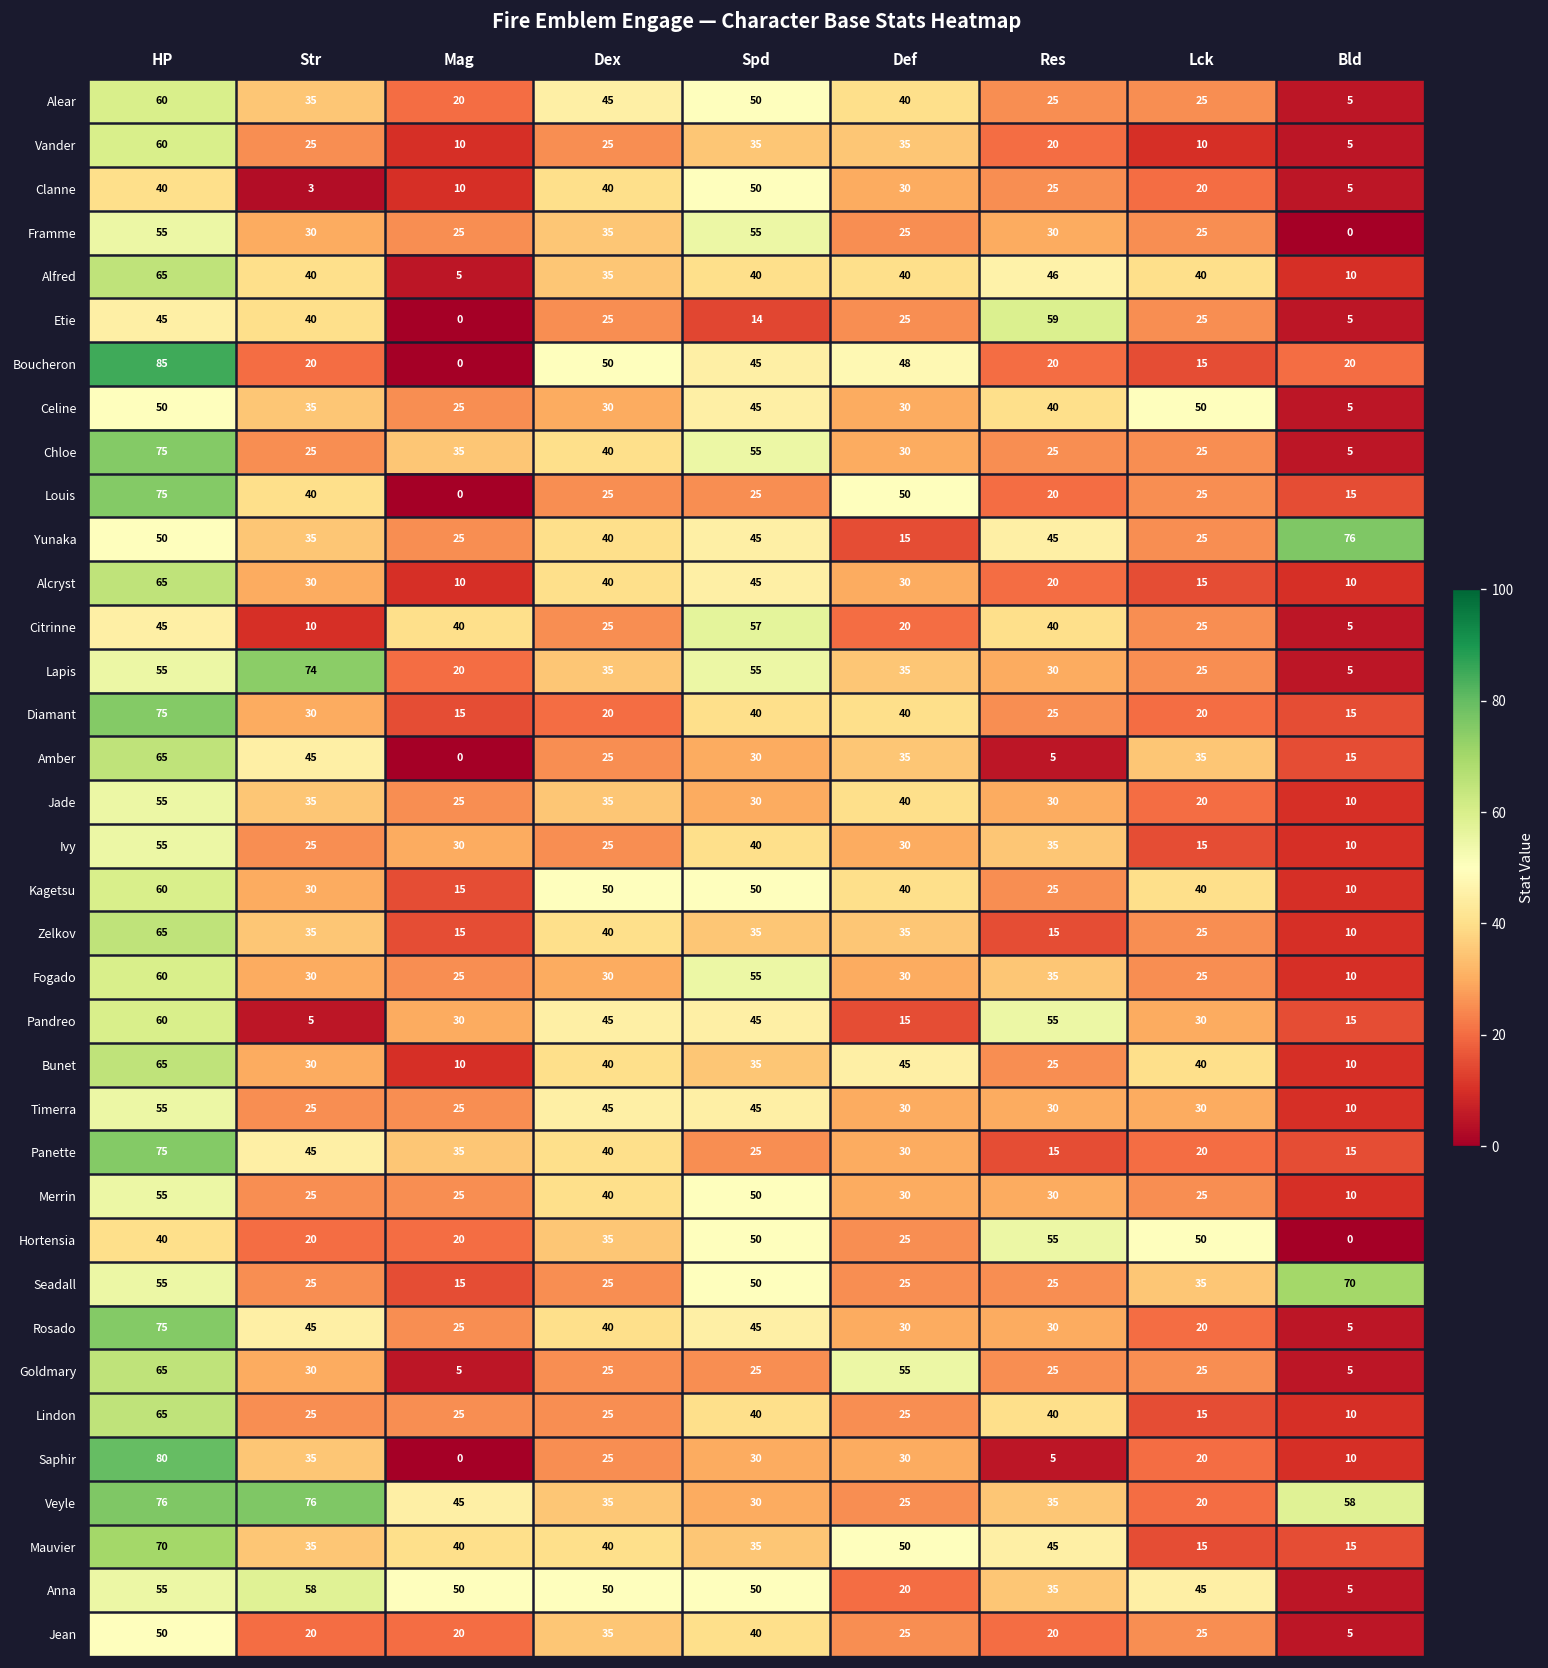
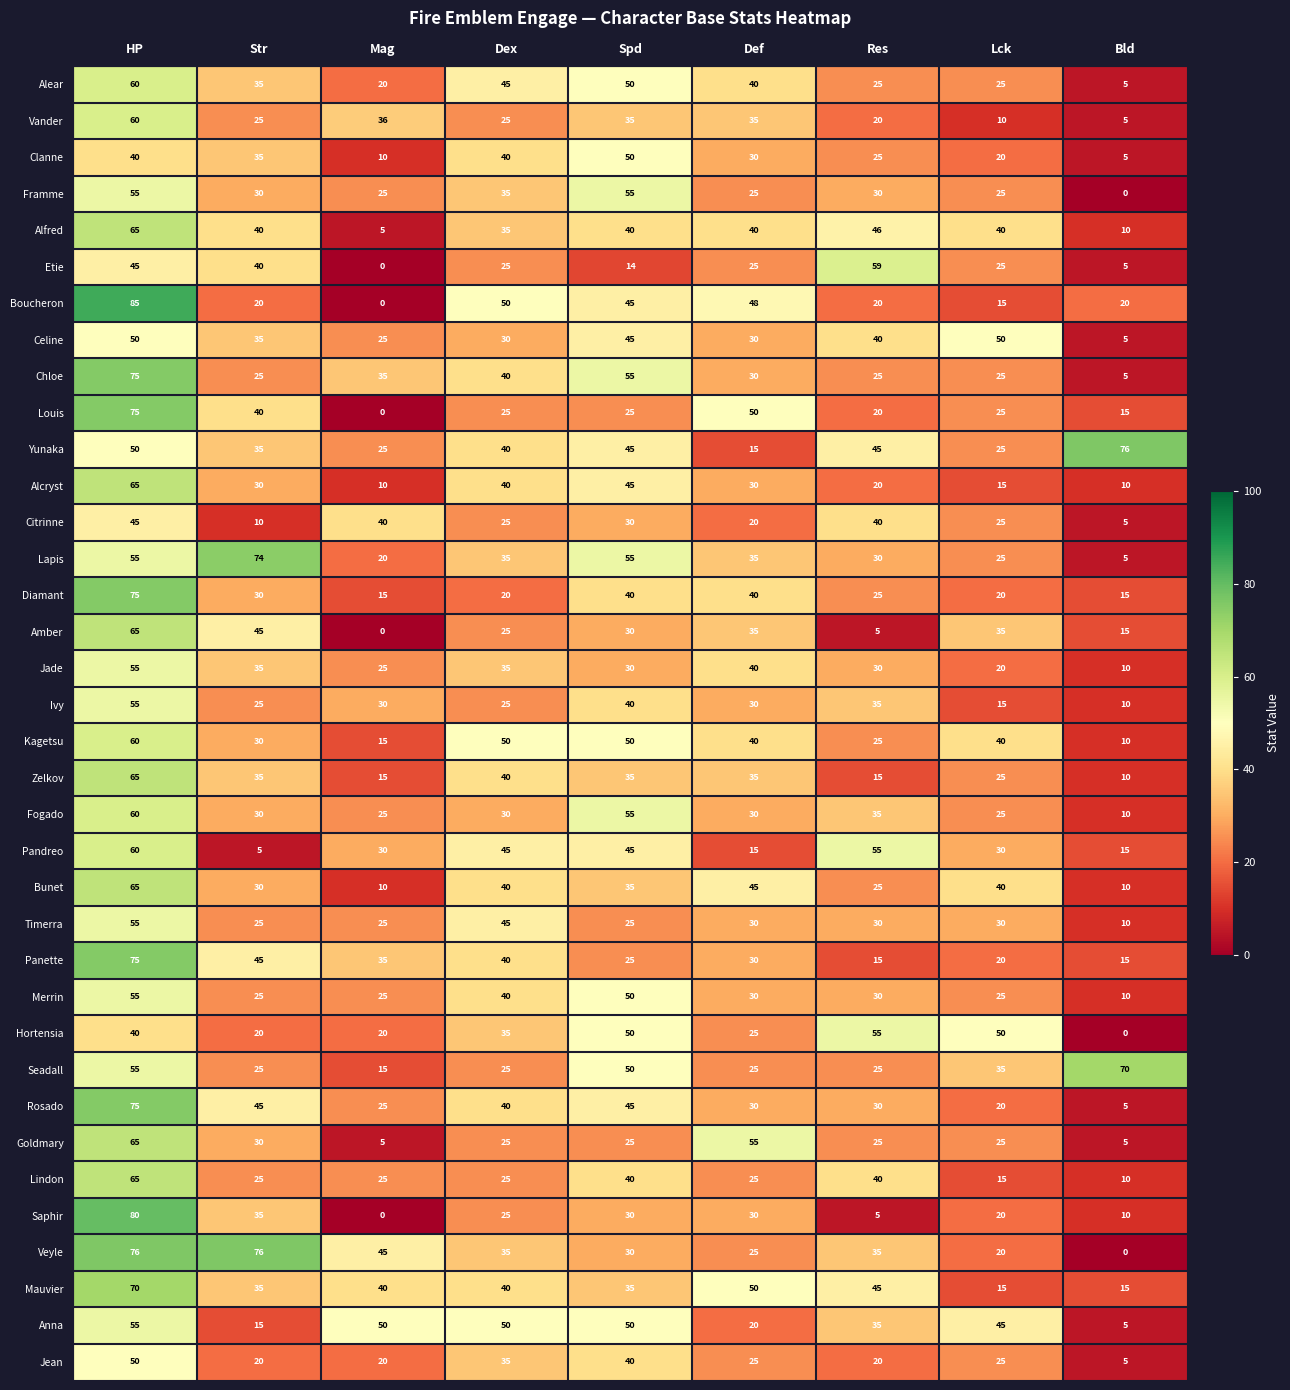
  {
    "Vander": {
      "HP": 60,
      "Str": 25,
-     "Mag": 10,
+     "Mag": 36,
      "Dex": 25,
      "Spd": 35,
      "Def": 35,
      "Res": 20,
      "Lck": 10,
      "Bld": 5
    },
    "Clanne": {
      "HP": 40,
-     "Str": 3,
+     "Str": 35,
      "Mag": 10,
      "Dex": 40,
      "Spd": 50,
      "Def": 30,
      "Res": 25,
      "Lck": 20,
      "Bld": 5
    },
    "Citrinne": {
      "HP": 45,
      "Str": 10,
      "Mag": 40,
      "Dex": 25,
-     "Spd": 57,
+     "Spd": 30,
      "Def": 20,
      "Res": 40,
      "Lck": 25,
      "Bld": 5
    },
    "Timerra": {
      "HP": 55,
      "Str": 25,
      "Mag": 25,
      "Dex": 45,
-     "Spd": 45,
+     "Spd": 25,
      "Def": 30,
      "Res": 30,
      "Lck": 30,
      "Bld": 10
    },
    "Veyle": {
      "HP": 76,
      "Str": 76,
      "Mag": 45,
      "Dex": 35,
      "Spd": 30,
      "Def": 25,
      "Res": 35,
      "Lck": 20,
-     "Bld": 58
+     "Bld": 0
    },
    "Anna": {
      "HP": 55,
-     "Str": 58,
+     "Str": 15,
      "Mag": 50,
      "Dex": 50,
      "Spd": 50,
      "Def": 20,
      "Res": 35,
      "Lck": 45,
      "Bld": 5
    }
  }
